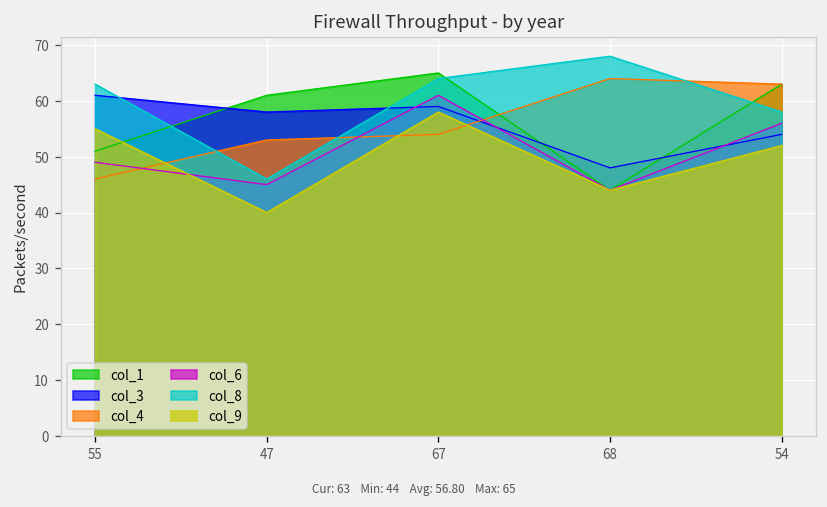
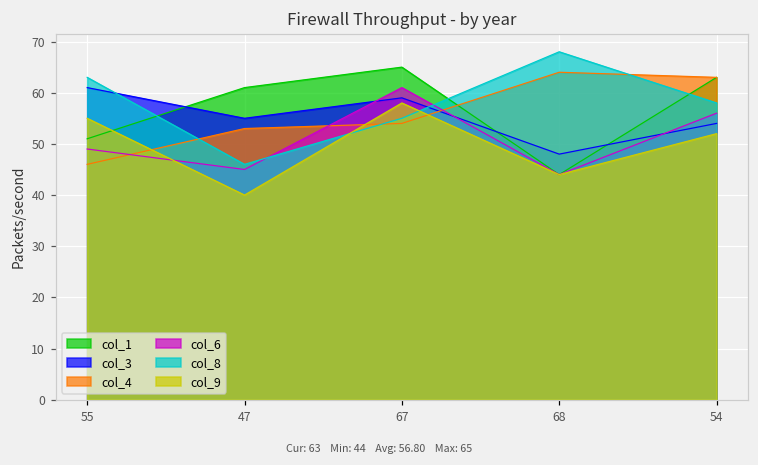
  {
    "col_1": {
      "55": 51,
      "47": 61,
      "67": 65
    },
    "col_3": {
      "55": 61,
-     "47": 58,
+     "47": 55,
      "67": 59,
      "68": 48,
      "54": 54
    },
    "col_4": {
      "55": 46,
      "47": 53,
      "67": 54,
      "68": 64
    },
    "col_6": {
      "55": 49,
      "47": 45,
      "67": 61,
      "54": 56
    },
    "col_8": {
      "55": 63,
      "47": 46,
-     "67": 64,
+     "67": 55,
      "68": 68,
      "54": 58
    },
    "col_9": {
      "55": 55,
      "47": 40,
      "67": 58,
      "54": 52
    }
  }
